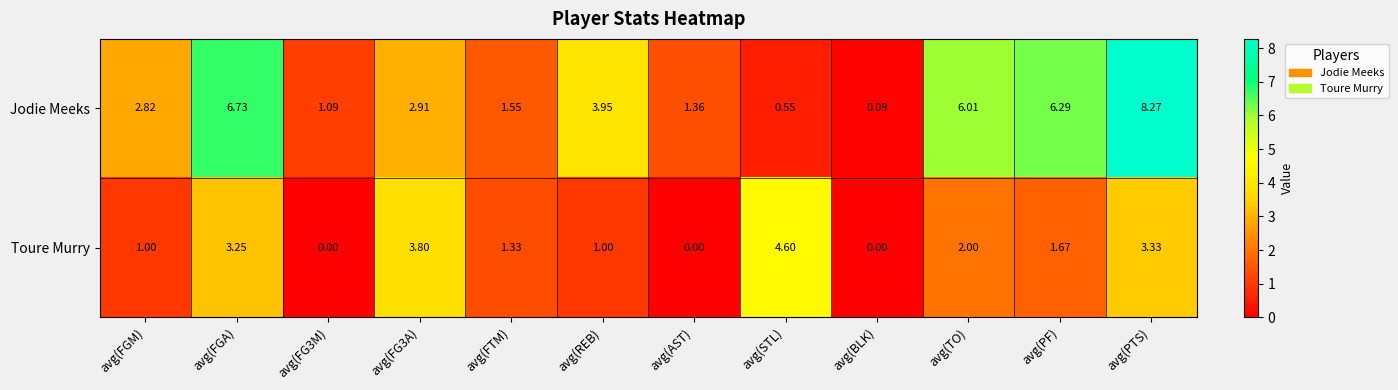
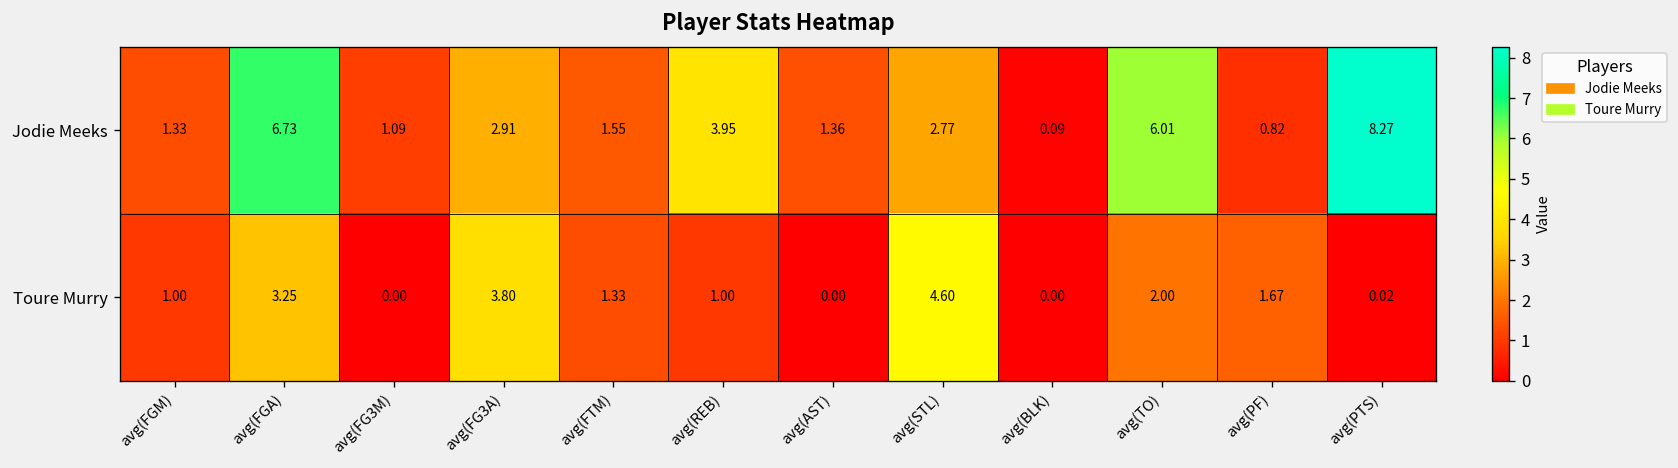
  {
    "Jodie Meeks": {
-     "avg(FGM)": 2.82,
+     "avg(FGM)": 1.33,
      "avg(FGA)": 6.73,
      "avg(FG3M)": 1.09,
      "avg(FG3A)": 2.91,
      "avg(FTM)": 1.55,
      "avg(REB)": 3.95,
      "avg(AST)": 1.36,
-     "avg(STL)": 0.55,
+     "avg(STL)": 2.77,
      "avg(BLK)": 0.09,
      "avg(TO)": 6.01,
-     "avg(PF)": 6.29,
+     "avg(PF)": 0.82,
      "avg(PTS)": 8.27
    },
    "Toure Murry": {
      "avg(FGM)": 1.00,
      "avg(FGA)": 3.25,
      "avg(FG3M)": 0.00,
      "avg(FG3A)": 3.80,
      "avg(FTM)": 1.33,
      "avg(REB)": 1.00,
      "avg(AST)": 0.00,
      "avg(STL)": 4.60,
      "avg(BLK)": 0.00,
      "avg(TO)": 2.00,
      "avg(PF)": 1.67,
-     "avg(PTS)": 3.33
+     "avg(PTS)": 0.02
    }
  }
